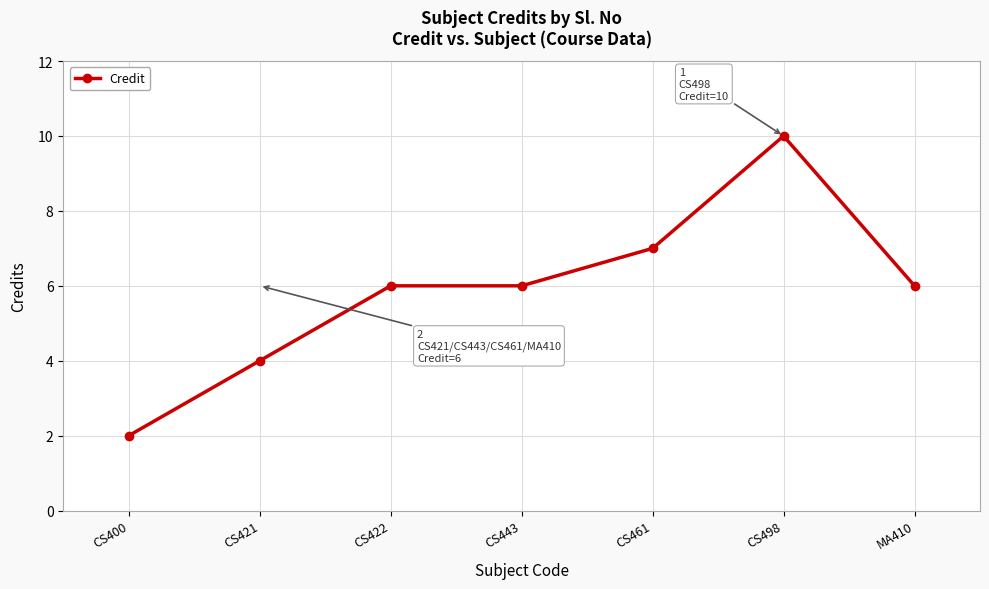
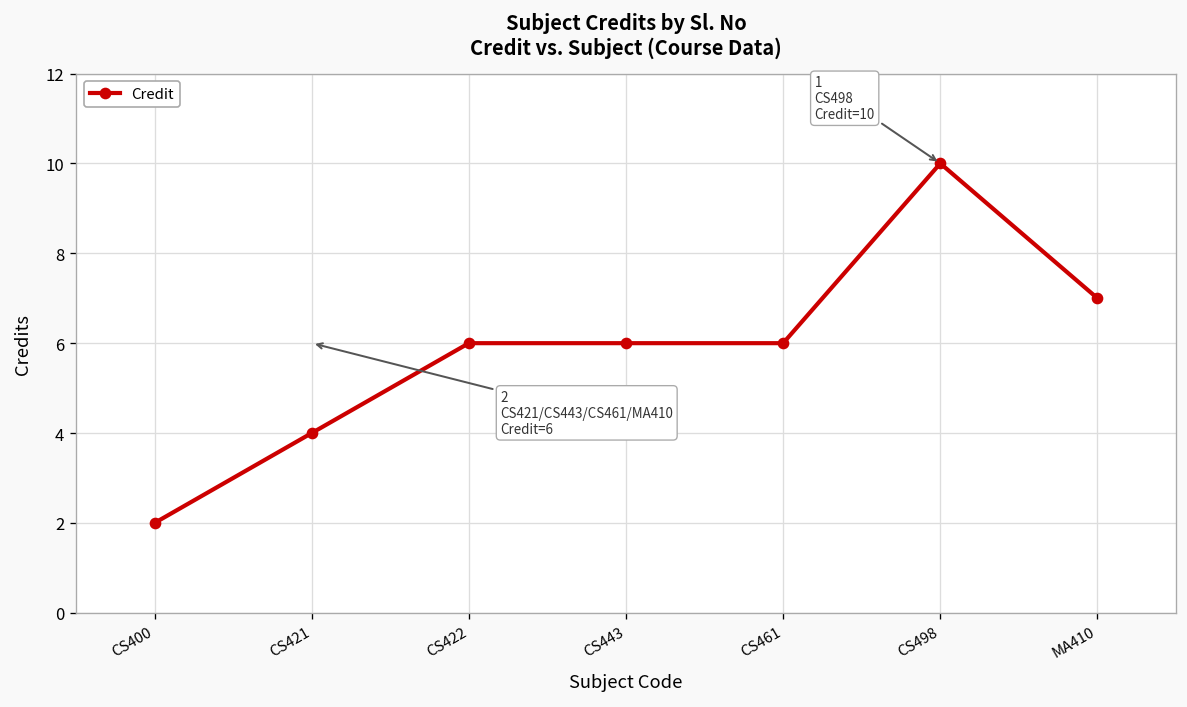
  {
    "CS400": 2,
    "CS421": 4,
-   "CS461": 7,
-   "MA410": 6
+   "CS461": 6,
+   "MA410": 7
  }
